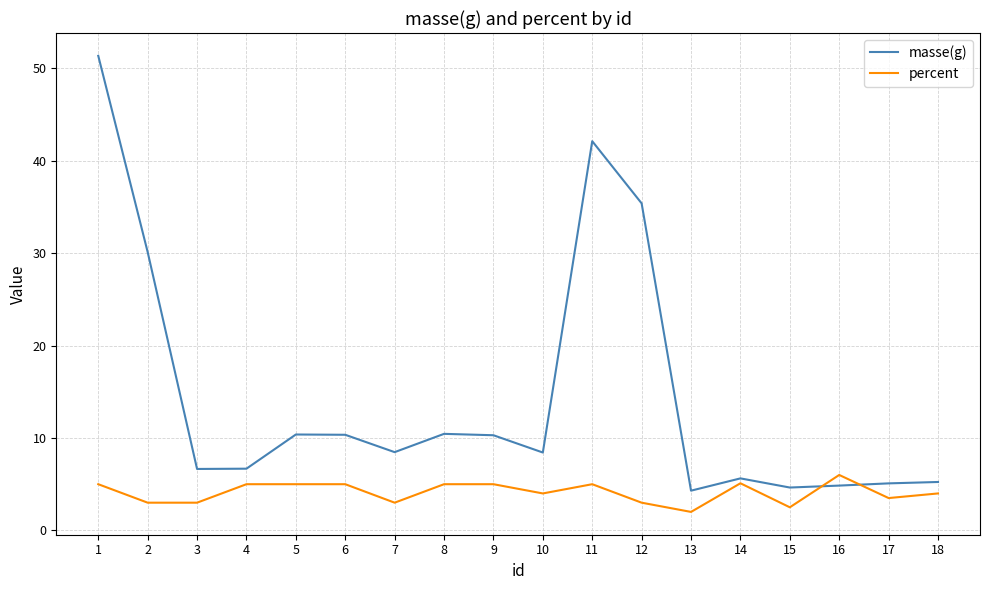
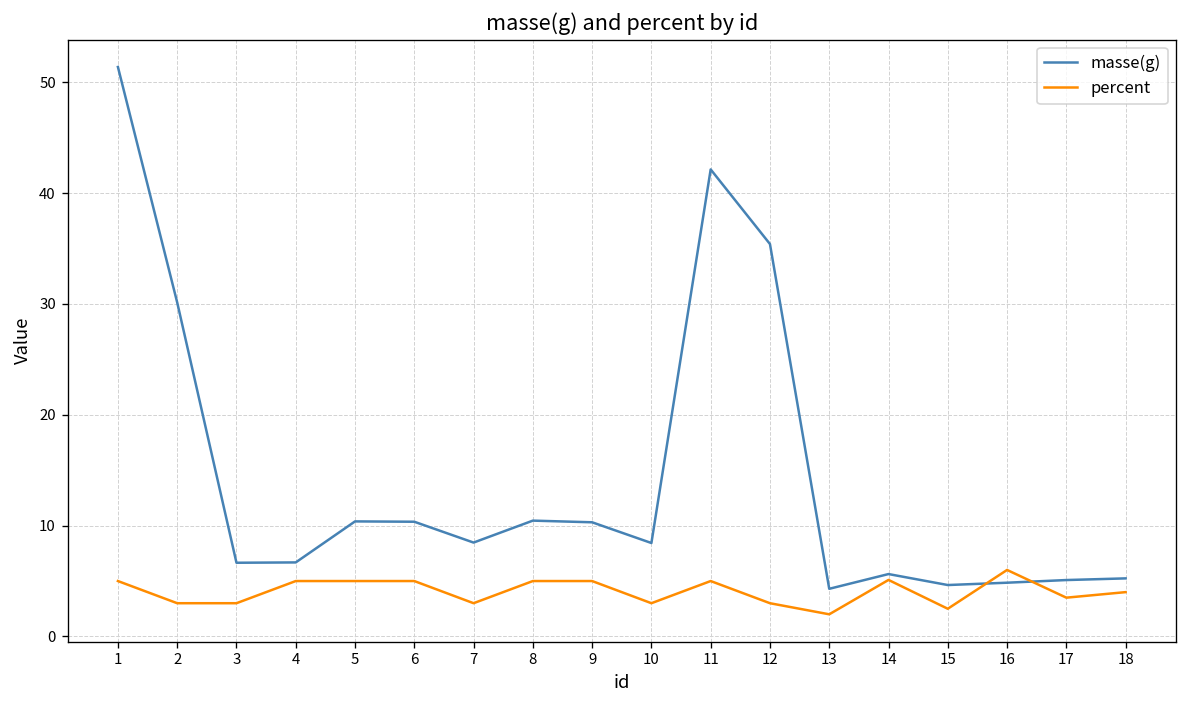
  {
    "masse(g)": {
      "1": 51,
      "2": 30,
      "3": 7,
      "4": 7,
      "5": 10,
      "6": 10,
      "7": 8,
      "8": 10,
      "9": 10,
      "10": 8,
      "11": 42,
      "12": 35,
      "13": 4,
      "14": 6,
      "15": 5,
      "16": 5,
      "17": 5,
      "18": 5
    },
    "percent": {
      "1": 5,
      "2": 3,
      "3": 3,
      "4": 5,
      "5": 5,
      "6": 5,
      "7": 3,
      "8": 5,
      "9": 5,
-     "10": 4,
+     "10": 3,
      "11": 5,
      "12": 3,
      "13": 2,
      "14": 5,
      "15": 3,
      "16": 6,
      "17": 4,
      "18": 4
    }
  }
